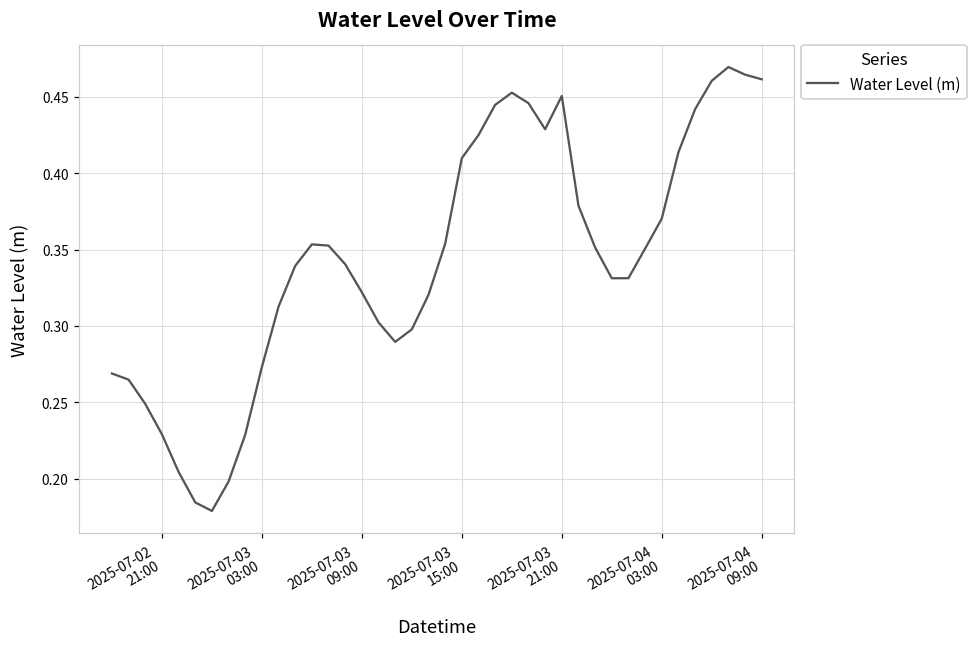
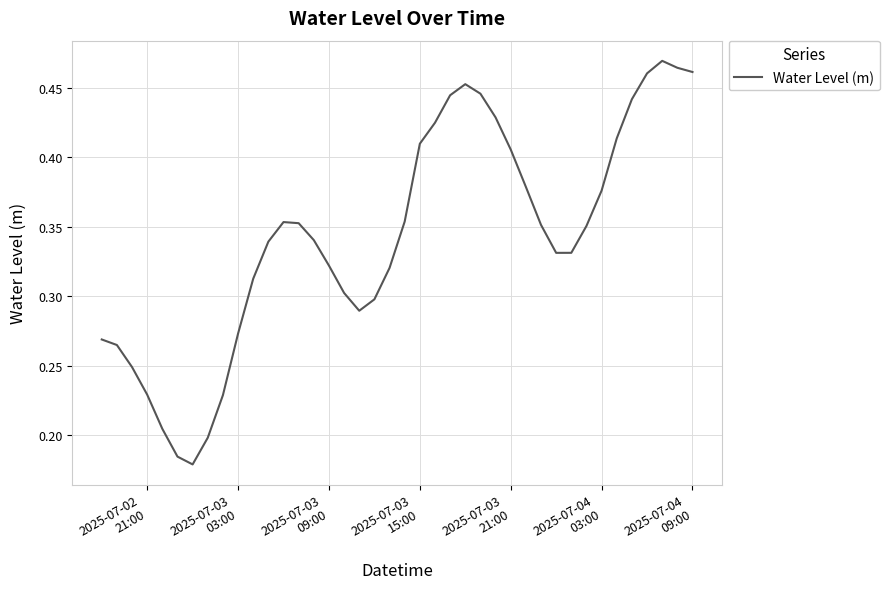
  {
    "2025-07-02 21:00": 0.229,
    "2025-07-03 03:00": 0.273,
    "2025-07-03 09:00": 0.322,
    "2025-07-03 15:00": 0.410,
-   "2025-07-03 21:00": 0.451,
-   "2025-07-04 03:00": 0.370,
+   "2025-07-03 21:00": 0.406,
+   "2025-07-04 03:00": 0.376,
    "2025-07-04 09:00": 0.461
  }
